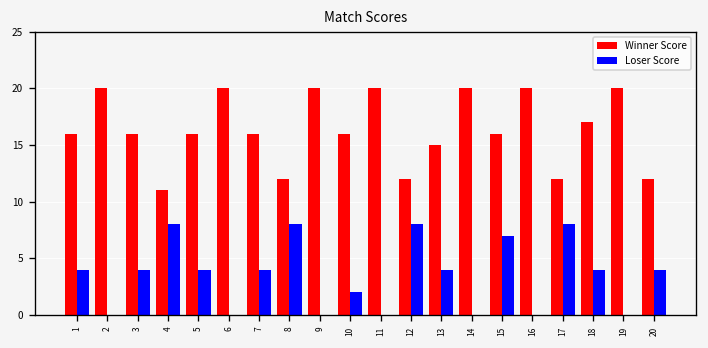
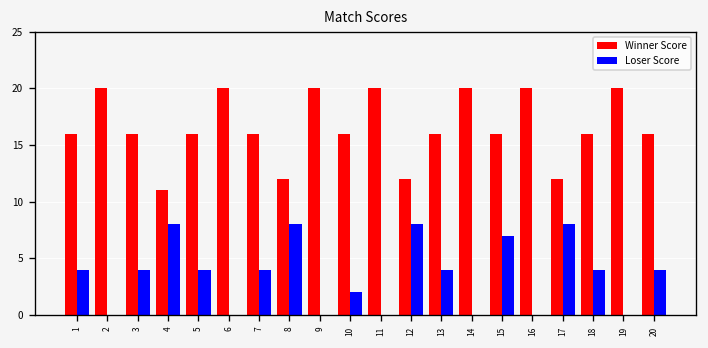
  {
    "Winner Score": {
      "1": 16,
      "2": 20,
      "3": 16,
      "4": 11,
      "5": 16,
      "6": 20,
      "7": 16,
      "8": 12,
      "9": 20,
      "10": 16,
      "11": 20,
      "12": 12,
-     "13": 15,
+     "13": 16,
      "14": 20,
      "15": 16,
      "16": 20,
      "17": 12,
-     "18": 17,
+     "18": 16,
      "19": 20,
-     "20": 12
+     "20": 16
    },
    "Loser Score": {
      "1": 4,
      "2": 0,
      "3": 4,
      "4": 8,
      "5": 4,
      "6": 0,
      "7": 4,
      "8": 8,
      "9": 0,
      "10": 2,
      "11": 0,
      "12": 8,
      "13": 4,
      "14": 0,
      "15": 7,
      "16": 0,
      "17": 8,
      "18": 4,
      "19": 0,
      "20": 4
    }
  }
